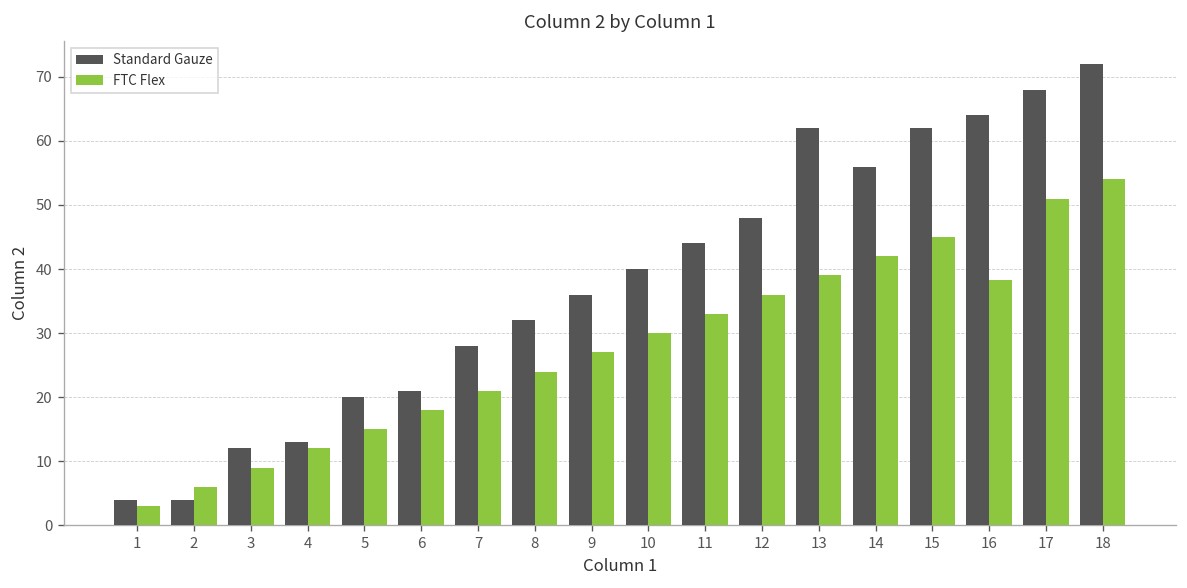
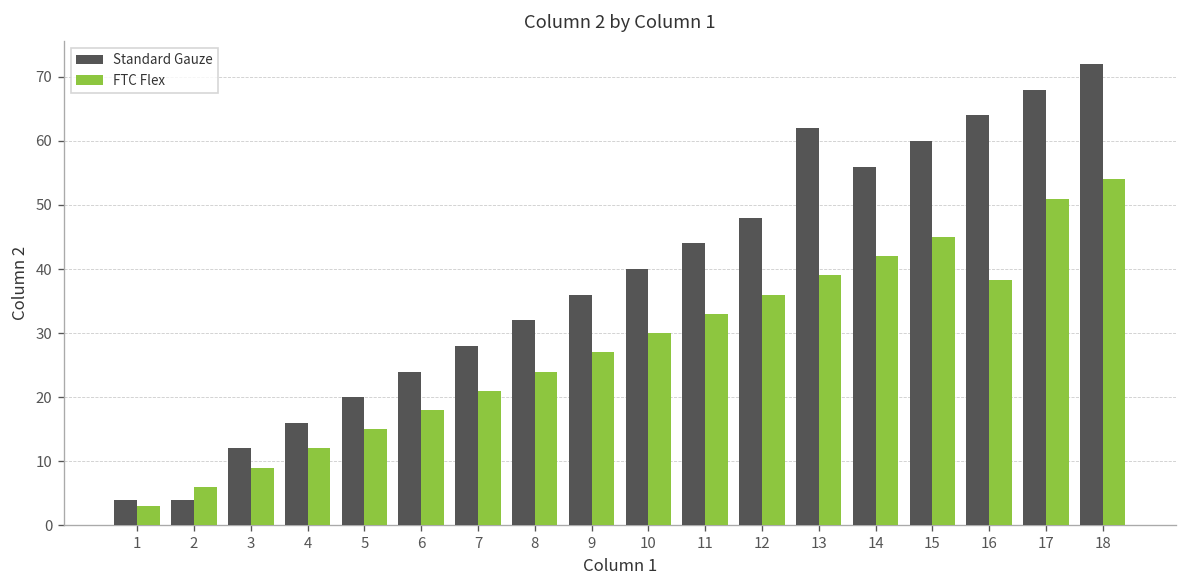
  {
    "Standard Gauze": {
      "1": 4,
      "2": 4,
      "3": 12,
-     "4": 13,
+     "4": 16,
      "5": 20,
-     "6": 21,
+     "6": 24,
      "7": 28,
      "8": 32,
      "9": 36,
      "10": 40,
      "11": 44,
      "12": 48,
      "13": 62,
      "14": 56,
-     "15": 62,
+     "15": 60,
      "16": 64,
      "17": 68,
      "18": 72
    },
    "FTC Flex": {
      "1": 3,
      "2": 6,
      "3": 9,
      "4": 12,
      "5": 15,
      "6": 18,
      "7": 21,
      "8": 24,
      "9": 27,
      "10": 30,
      "11": 33,
      "12": 36,
      "13": 39,
      "14": 42,
      "15": 45,
      "16": 38,
      "17": 51,
      "18": 54
    }
  }
